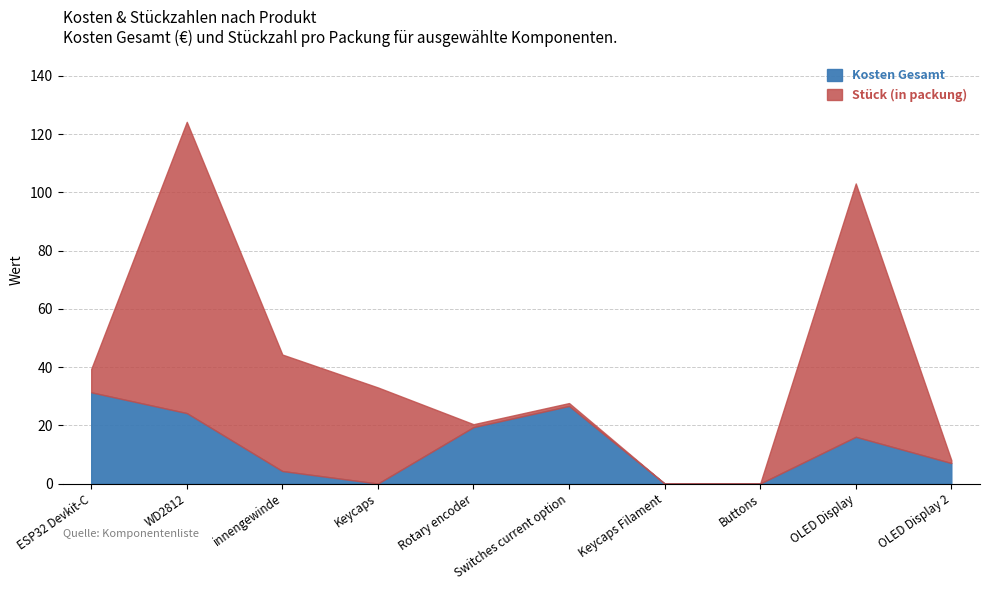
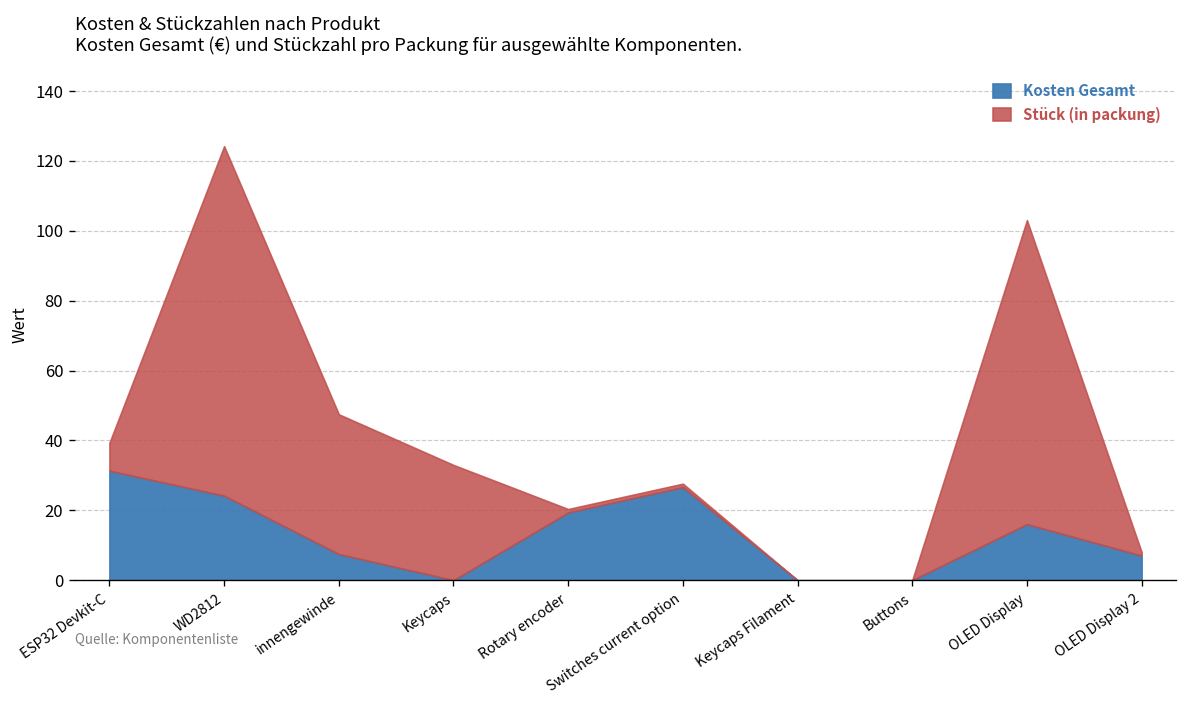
  {
    "Kosten Gesamt": {
      "ESP32 Devkit-C": 31,
      "WD2812": 24,
-     "innengewinde": 4,
+     "innengewinde": 7,
      "Keycaps": 0,
      "Rotary encoder": 19,
      "Switches current option": 27,
      "OLED Display": 16,
      "OLED Display 2": 7
    },
    "Stück (in packung)": {
      "ESP32 Devkit-C": 8,
      "WD2812": 100,
      "innengewinde": 40,
      "Keycaps": 33,
      "Rotary encoder": 1,
      "Switches current option": 1,
      "OLED Display": 87,
      "OLED Display 2": 1
    }
  }
